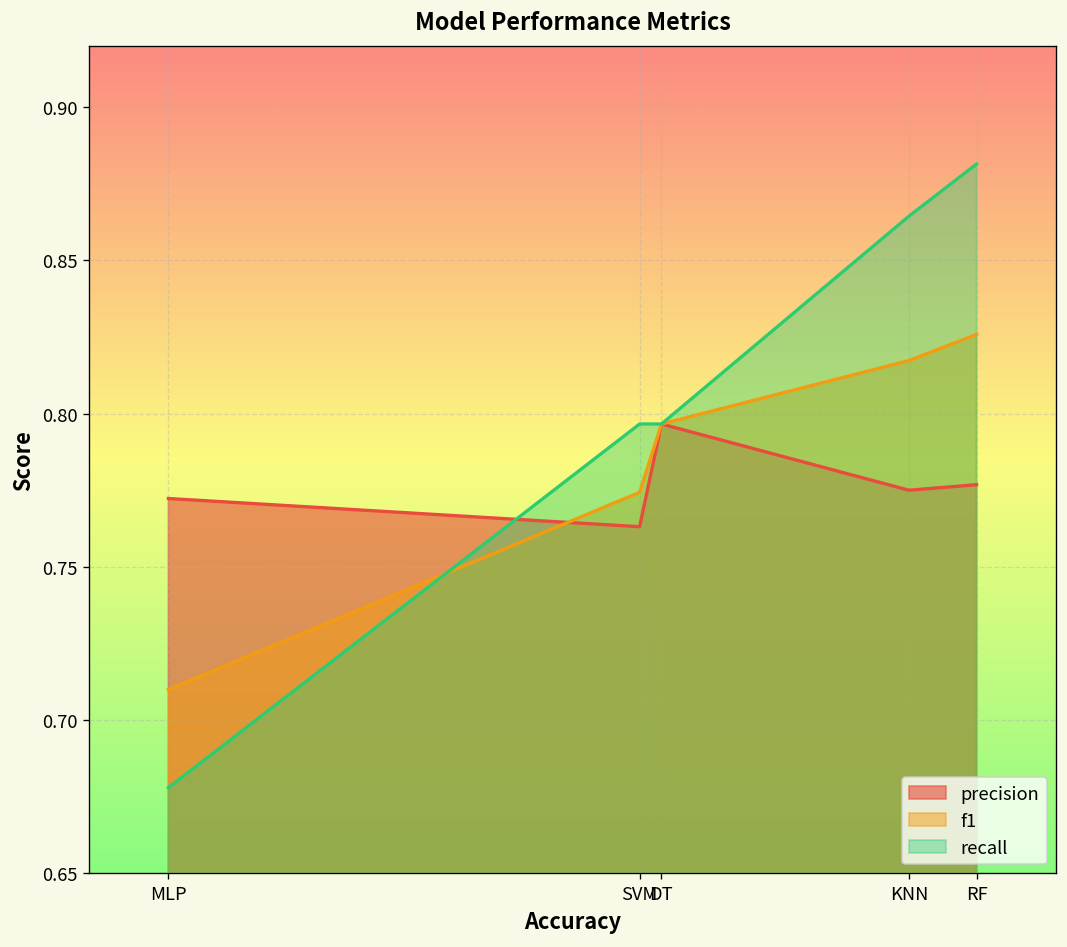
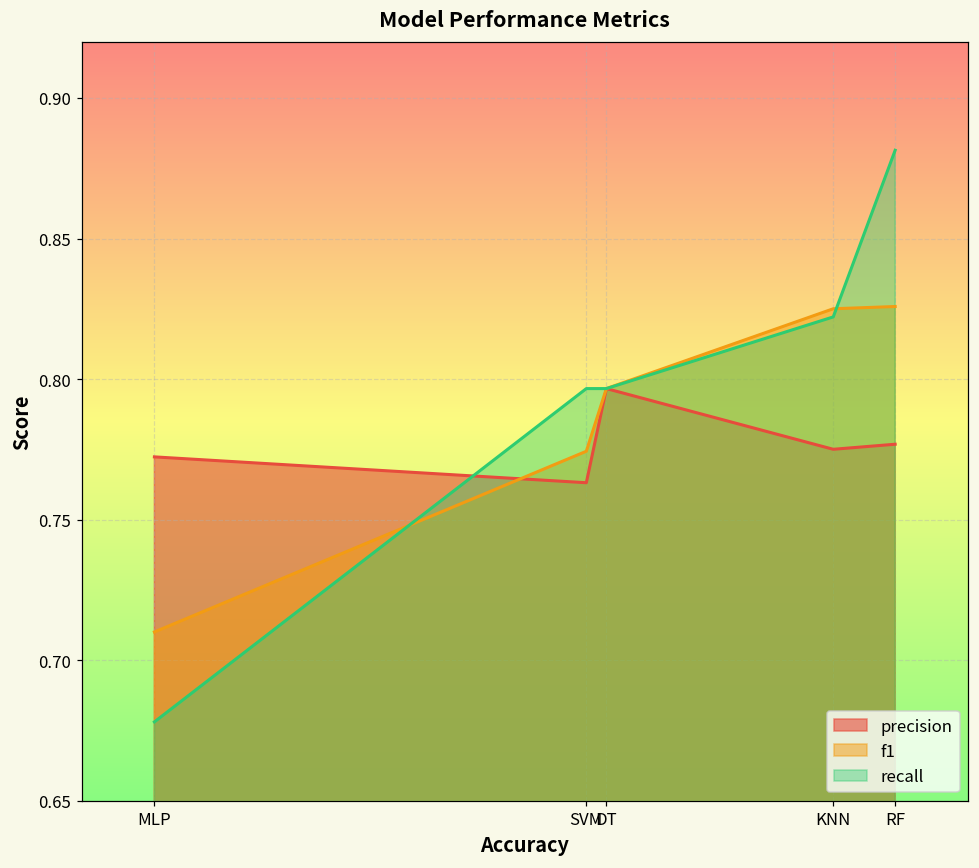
  {
    "precision": {
      "MLP": 0.772,
      "KNN": 0.775,
      "RF": 0.777
    },
    "f1": {
      "MLP": 0.710,
-     "KNN": 0.817,
+     "KNN": 0.825,
      "RF": 0.826
    },
    "recall": {
      "MLP": 0.678,
-     "KNN": 0.864,
+     "KNN": 0.822,
      "RF": 0.881
    }
  }
